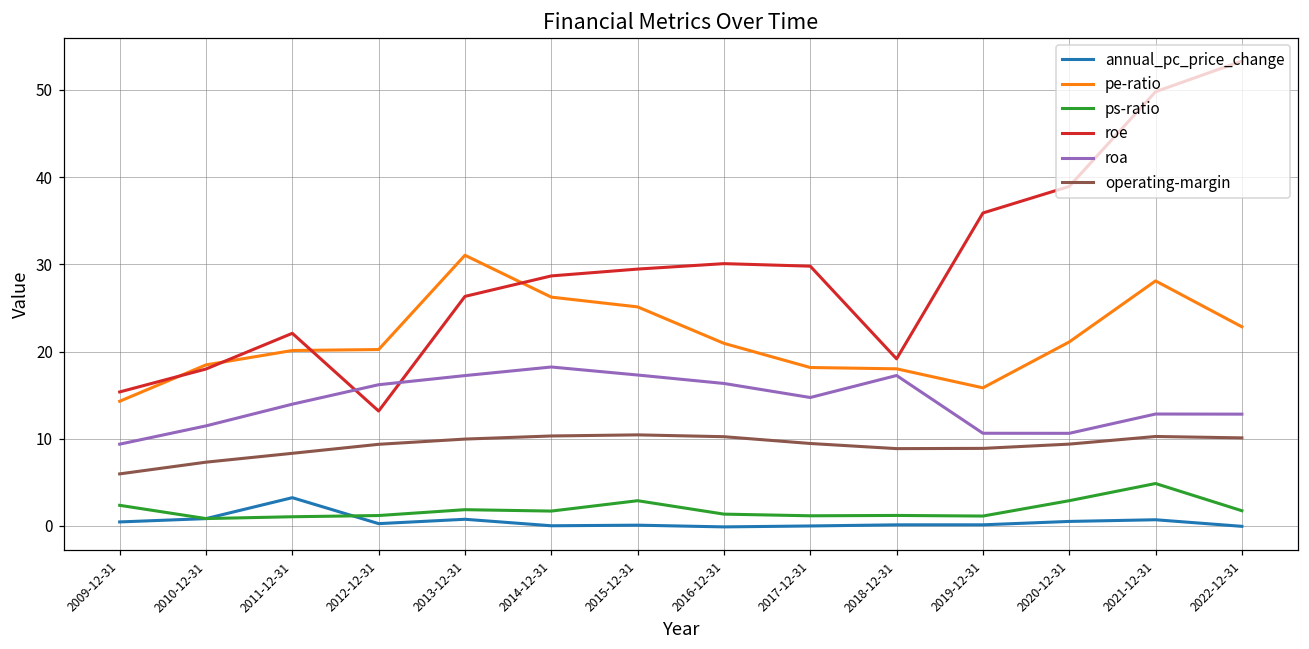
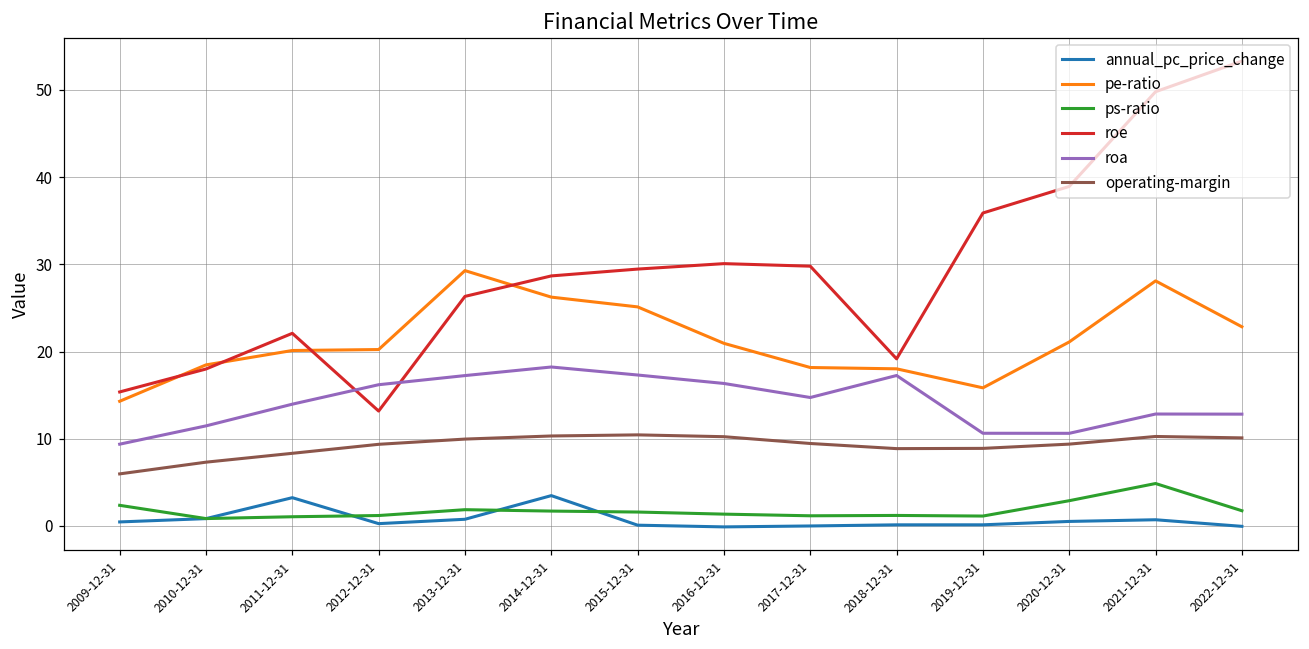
  {
    "annual_pc_price_change": {
      "2009-12-31": 0,
      "2011-12-31": 3,
      "2012-12-31": 0,
      "2013-12-31": 1,
-     "2014-12-31": 0,
+     "2014-12-31": 3,
      "2015-12-31": 0,
      "2016-12-31": 0,
      "2017-12-31": 0,
      "2018-12-31": 0,
      "2019-12-31": 0,
      "2020-12-31": 1,
      "2021-12-31": 1,
      "2022-12-31": 0
    },
    "pe-ratio": {
      "2009-12-31": 14,
      "2010-12-31": 18,
      "2011-12-31": 20,
      "2012-12-31": 20,
-     "2013-12-31": 31,
+     "2013-12-31": 29,
      "2014-12-31": 26,
      "2015-12-31": 25,
      "2016-12-31": 21,
      "2017-12-31": 18,
      "2018-12-31": 18,
      "2019-12-31": 16,
      "2020-12-31": 21,
      "2021-12-31": 28,
      "2022-12-31": 23
    },
    "ps-ratio": {
      "2009-12-31": 2,
      "2011-12-31": 1,
      "2012-12-31": 1,
      "2013-12-31": 2,
      "2014-12-31": 2,
-     "2015-12-31": 3,
+     "2015-12-31": 2,
      "2016-12-31": 1,
      "2017-12-31": 1,
      "2018-12-31": 1,
      "2019-12-31": 1,
      "2020-12-31": 3,
      "2021-12-31": 5,
      "2022-12-31": 2
    },
    "roe": {
      "2009-12-31": 15,
      "2010-12-31": 18,
      "2011-12-31": 22,
      "2012-12-31": 13,
      "2013-12-31": 26,
      "2014-12-31": 29,
      "2015-12-31": 29,
      "2016-12-31": 30,
      "2017-12-31": 30,
      "2018-12-31": 19,
      "2019-12-31": 36
    },
    "roa": {
      "2009-12-31": 9,
      "2010-12-31": 11,
      "2011-12-31": 14,
      "2012-12-31": 16,
      "2013-12-31": 17,
      "2014-12-31": 18,
      "2015-12-31": 17,
      "2016-12-31": 16,
      "2017-12-31": 15,
      "2018-12-31": 17,
      "2019-12-31": 11,
      "2020-12-31": 11,
      "2021-12-31": 13,
      "2022-12-31": 13
    },
    "operating-margin": {
      "2009-12-31": 6,
      "2010-12-31": 7,
      "2011-12-31": 8,
      "2012-12-31": 9,
      "2013-12-31": 10,
      "2014-12-31": 10,
      "2015-12-31": 10,
      "2016-12-31": 10,
      "2017-12-31": 9,
      "2018-12-31": 9,
      "2019-12-31": 9,
      "2020-12-31": 9,
      "2021-12-31": 10,
      "2022-12-31": 10
    }
  }
